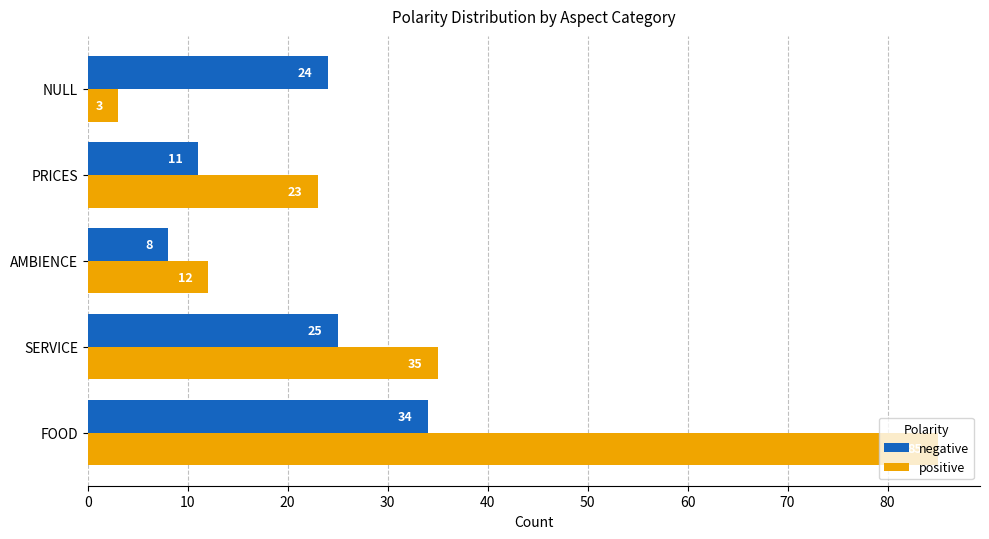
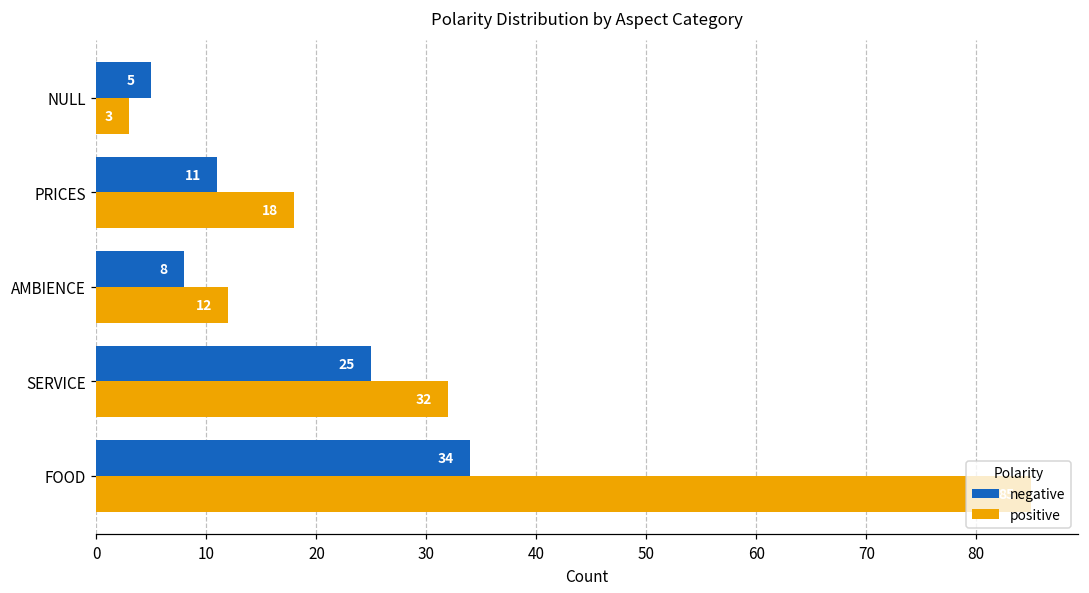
  {
    "negative": {
-     "NULL": 24,
+     "NULL": 5,
      "PRICES": 11,
      "AMBIENCE": 8,
      "SERVICE": 25,
      "FOOD": 34
    },
    "positive": {
      "NULL": 3,
-     "PRICES": 23,
+     "PRICES": 18,
      "AMBIENCE": 12,
-     "SERVICE": 35
+     "SERVICE": 32
    }
  }
